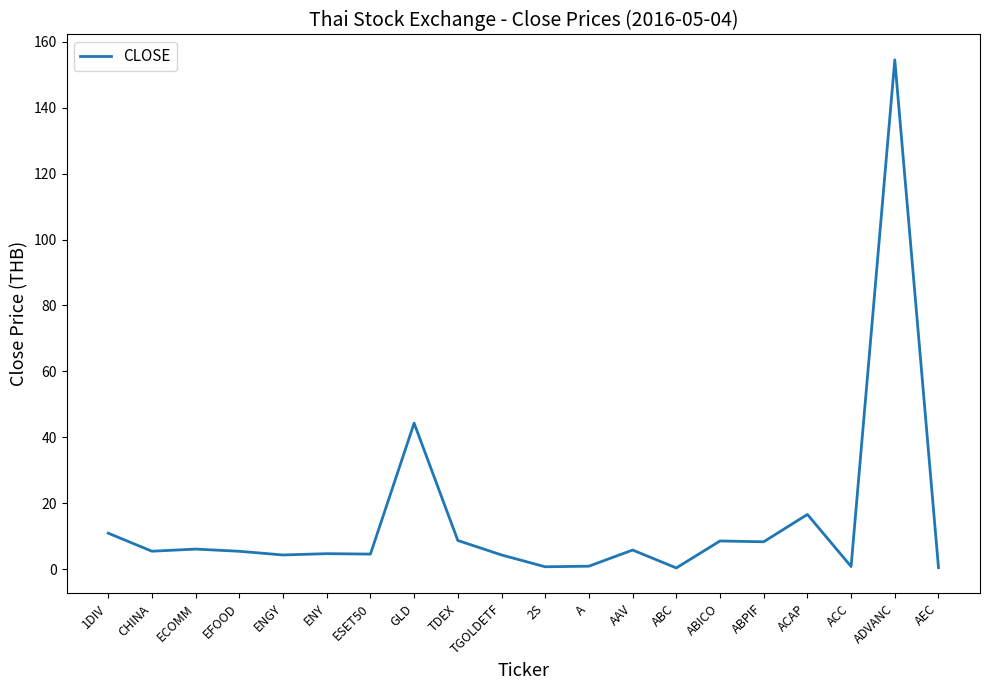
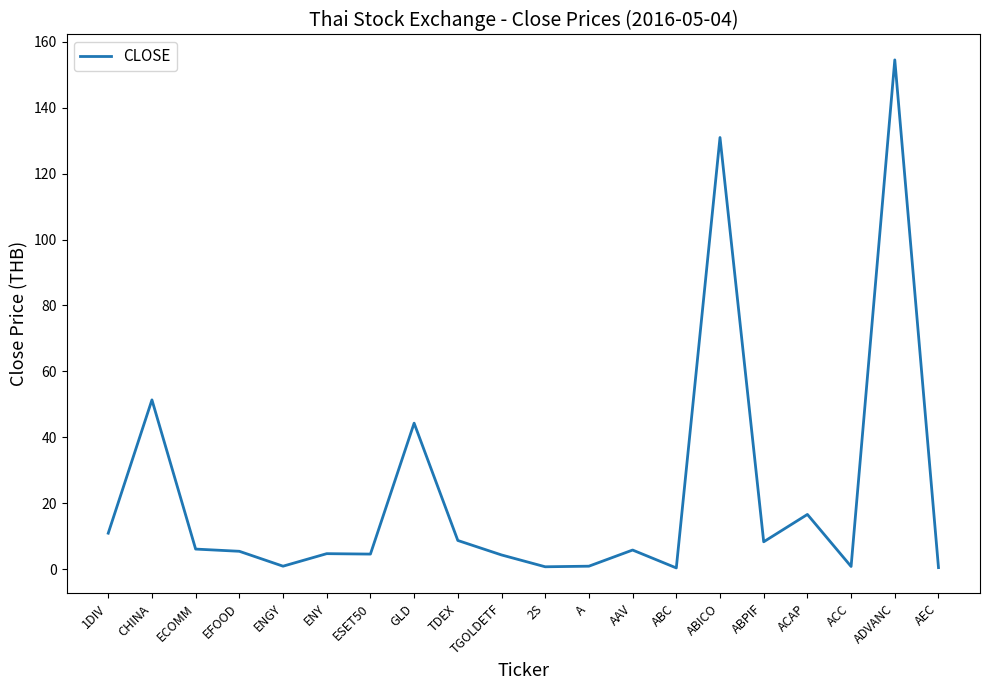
  {
    "1DIV": 11,
-   "CHINA": 5,
+   "CHINA": 51,
    "ECOMM": 6,
    "EFOOD": 5,
-   "ENGY": 4,
+   "ENGY": 1,
    "ENY": 5,
    "ESET50": 5,
    "GLD": 44,
    "TDEX": 9,
    "TGOLDETF": 4,
    "2S": 1,
    "A": 1,
    "AAV": 6,
    "ABC": 0,
-   "ABICO": 9,
+   "ABICO": 131,
    "ABPIF": 8,
    "ACAP": 17,
    "ACC": 1,
    "ADVANC": 155,
    "AEC": 0
  }
